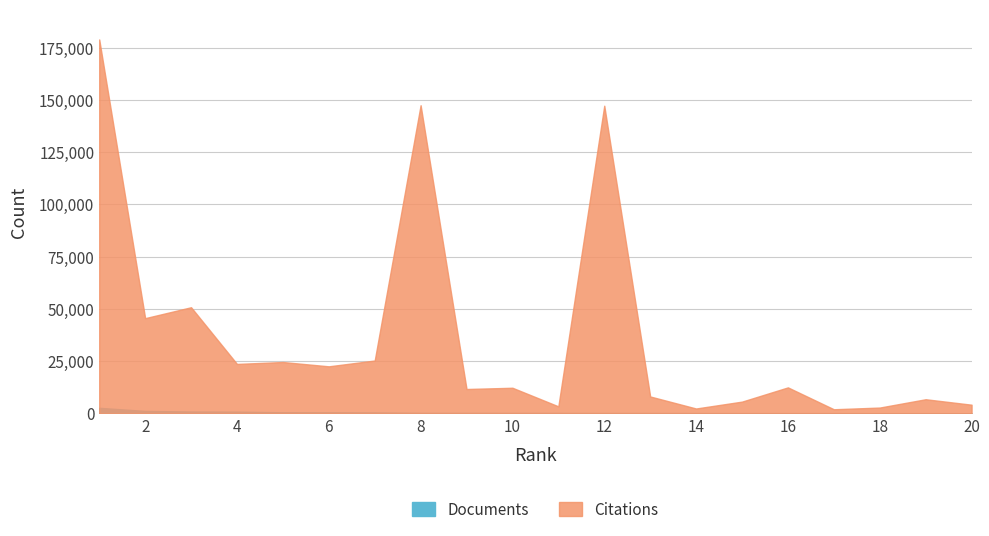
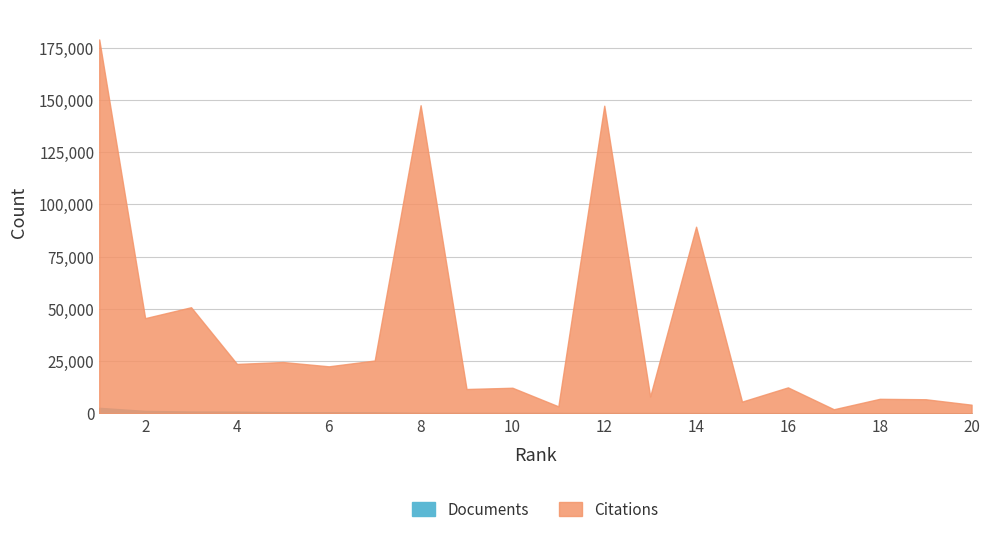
  {
    "Citations": {
      "2": "46,000",
      "4": "24,000",
      "6": "23,000",
      "8": "147,000",
      "10": "12,000",
      "12": "147,000",
-     "14": "2,000",
+     "14": "89,000",
      "16": "12,000",
-     "18": "3,000",
+     "18": "7,000",
      "20": "4,000"
    }
  }
